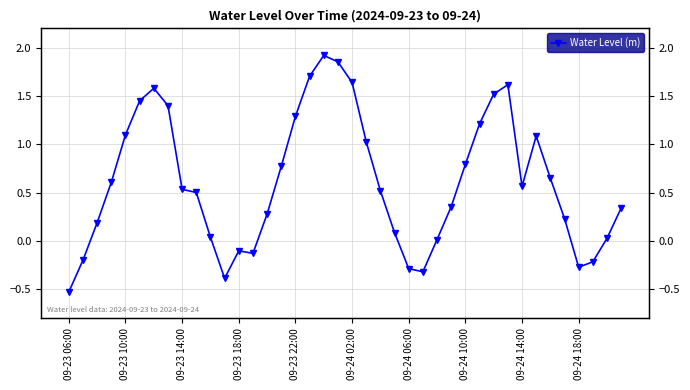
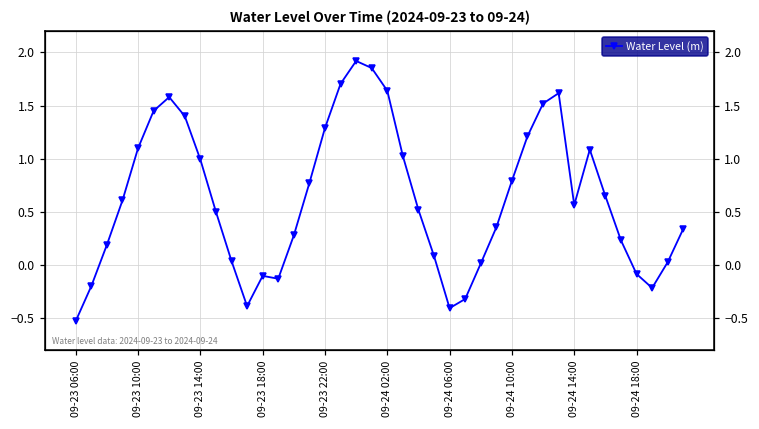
  {
    "09-23 10:00": 1.1,
-   "09-23 14:00": 0.5,
+   "09-23 14:00": 1.0,
    "09-23 18:00": -0.1,
    "09-23 22:00": 1.3,
    "09-24 02:00": 1.6,
-   "09-24 06:00": -0.3,
+   "09-24 06:00": -0.4,
    "09-24 10:00": 0.8,
    "09-24 14:00": 0.6,
-   "09-24 18:00": -0.3
+   "09-24 18:00": -0.1
  }
